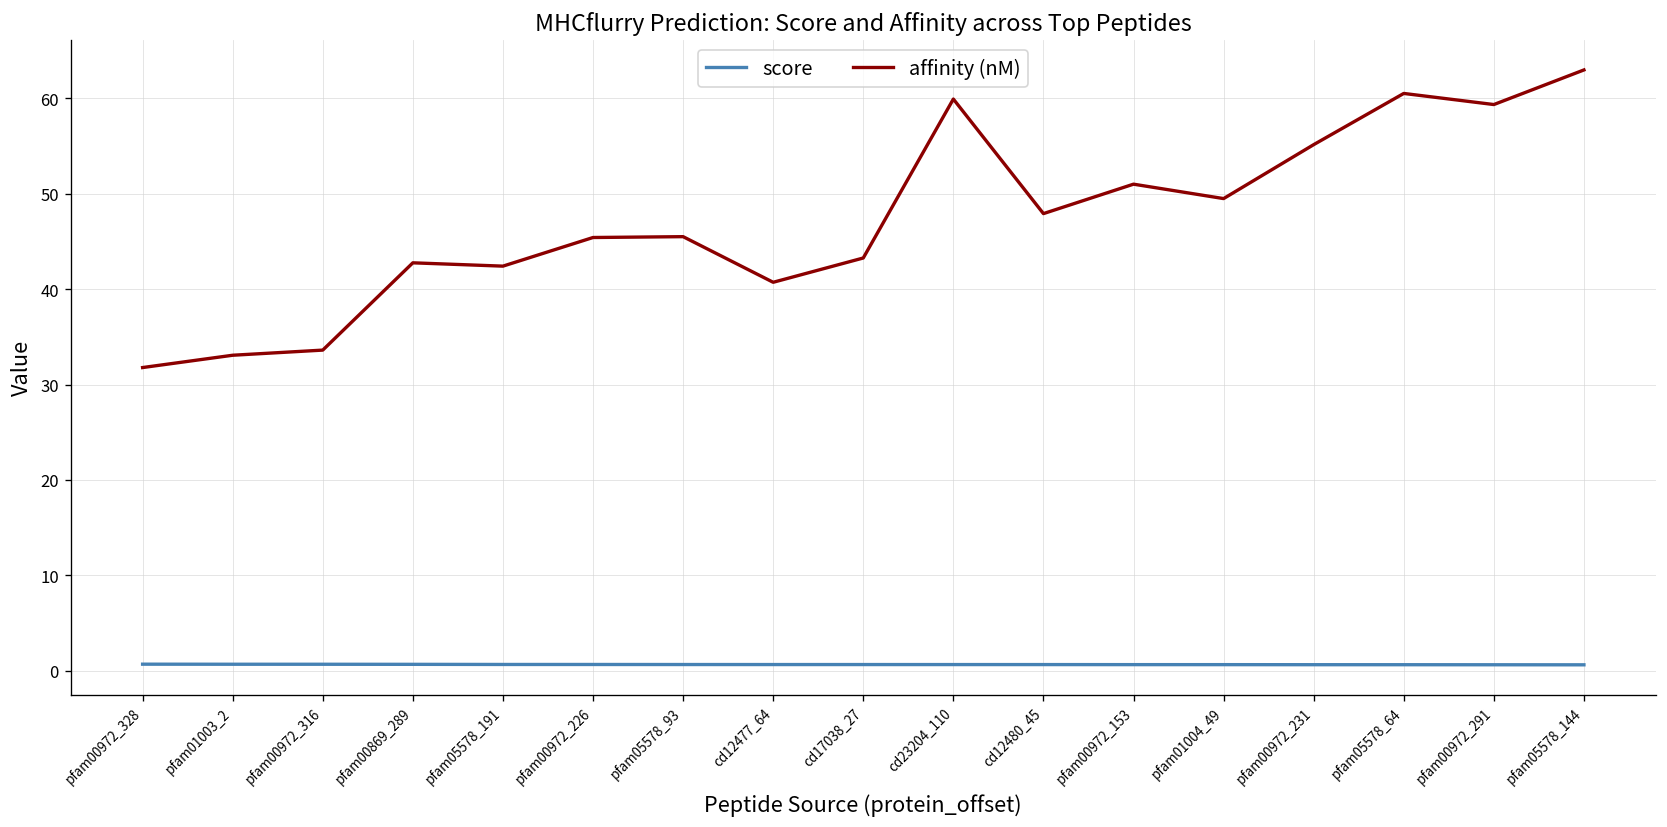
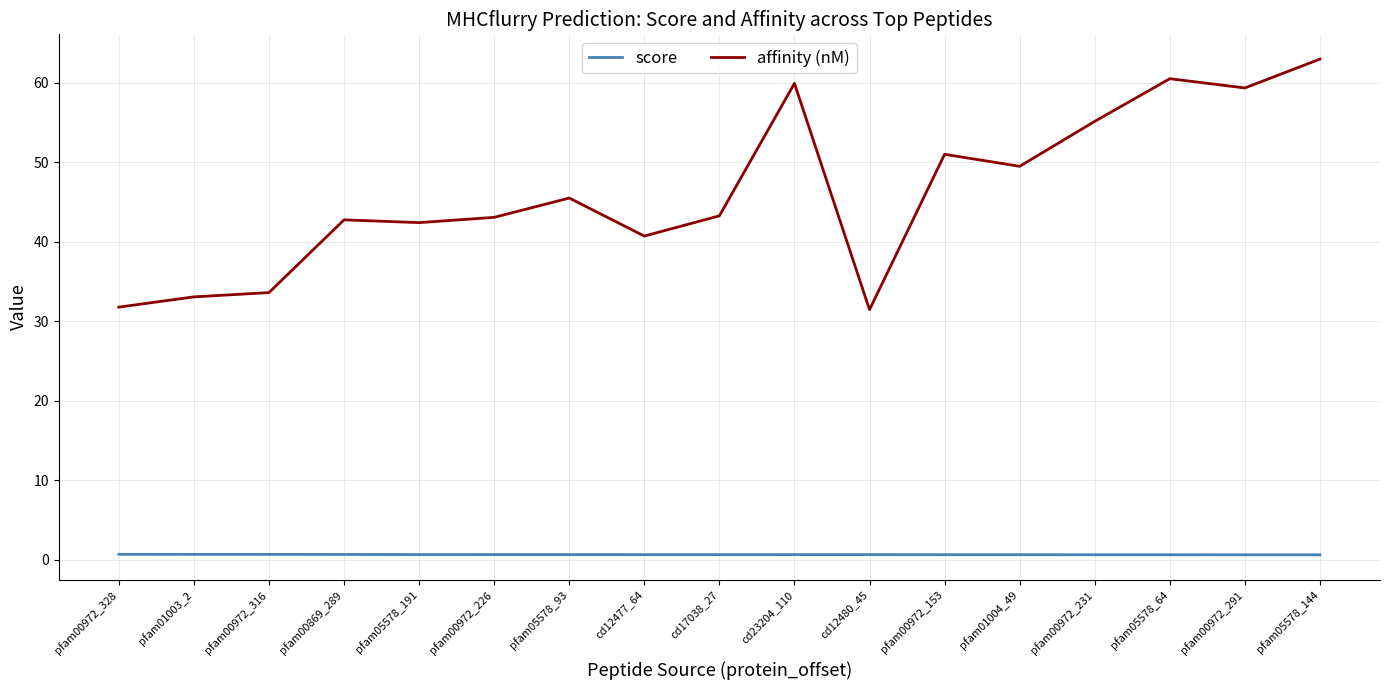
  {
    "score": {
      "pfam00972_328": 1,
      "pfam01003_2": 1,
      "pfam00972_316": 1,
      "pfam00869_289": 1,
      "pfam05578_191": 1,
      "pfam00972_226": 1,
      "pfam05578_93": 1,
      "cd12477_64": 1,
      "cd17038_27": 1,
      "cd23204_110": 1,
      "cd12480_45": 1,
      "pfam00972_153": 1,
      "pfam01004_49": 1,
      "pfam00972_231": 1,
      "pfam05578_64": 1,
      "pfam00972_291": 1,
      "pfam05578_144": 1
    },
    "affinity (nM)": {
      "pfam00972_328": 32,
      "pfam01003_2": 33,
      "pfam00972_316": 34,
      "pfam00869_289": 43,
      "pfam05578_191": 42,
-     "pfam00972_226": 45,
+     "pfam00972_226": 43,
      "pfam05578_93": 45,
      "cd12477_64": 41,
      "cd17038_27": 43,
      "cd23204_110": 60,
-     "cd12480_45": 48,
+     "cd12480_45": 31,
      "pfam00972_153": 51,
      "pfam01004_49": 49,
      "pfam00972_231": 55,
      "pfam05578_64": 61,
      "pfam00972_291": 59,
      "pfam05578_144": 63
    }
  }
